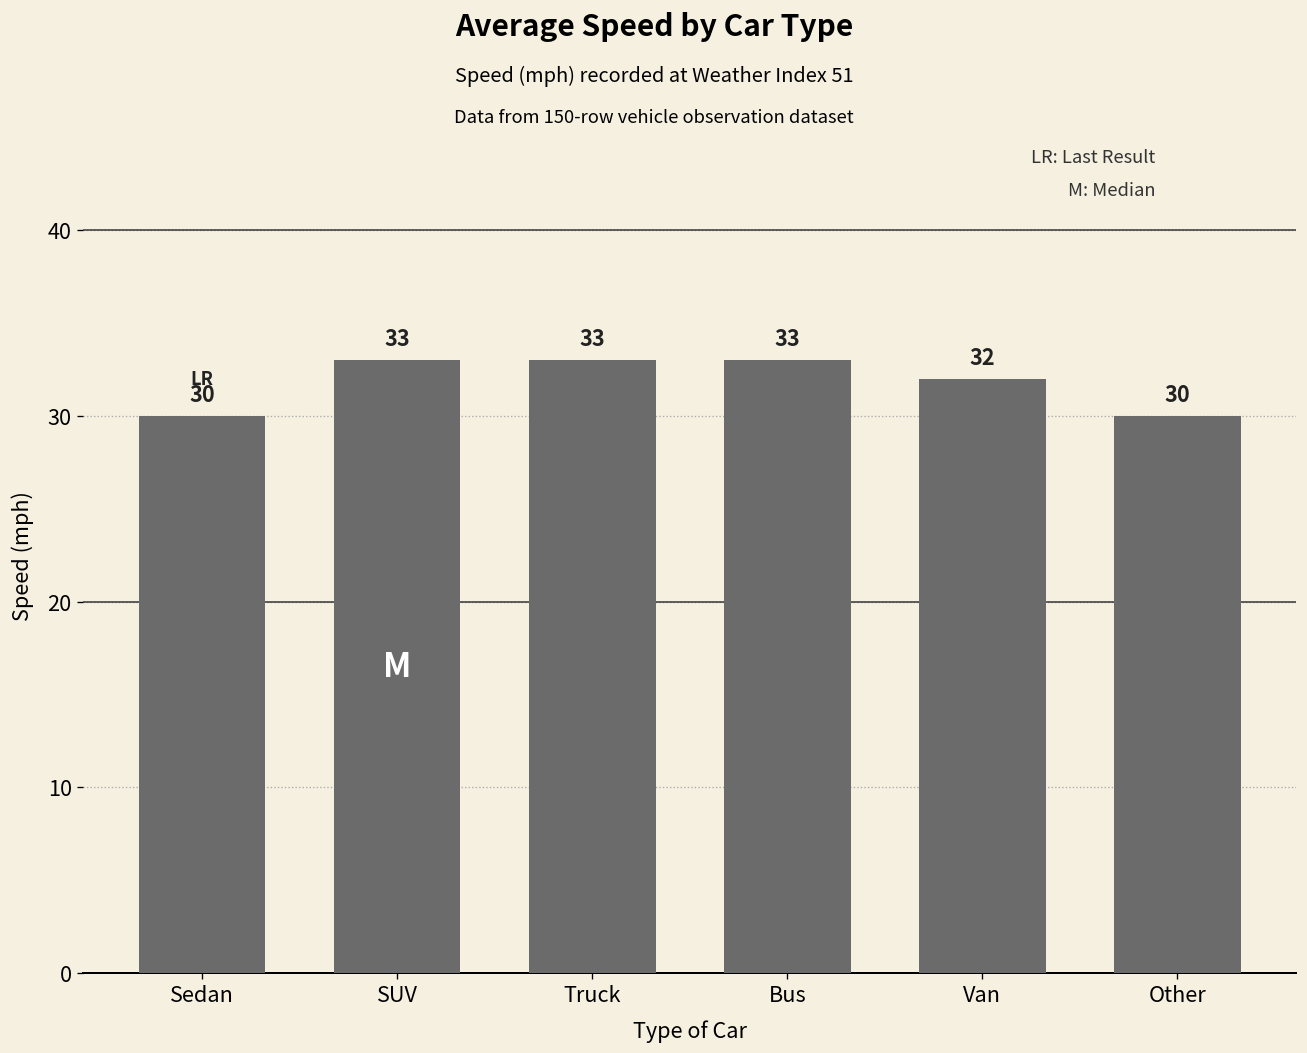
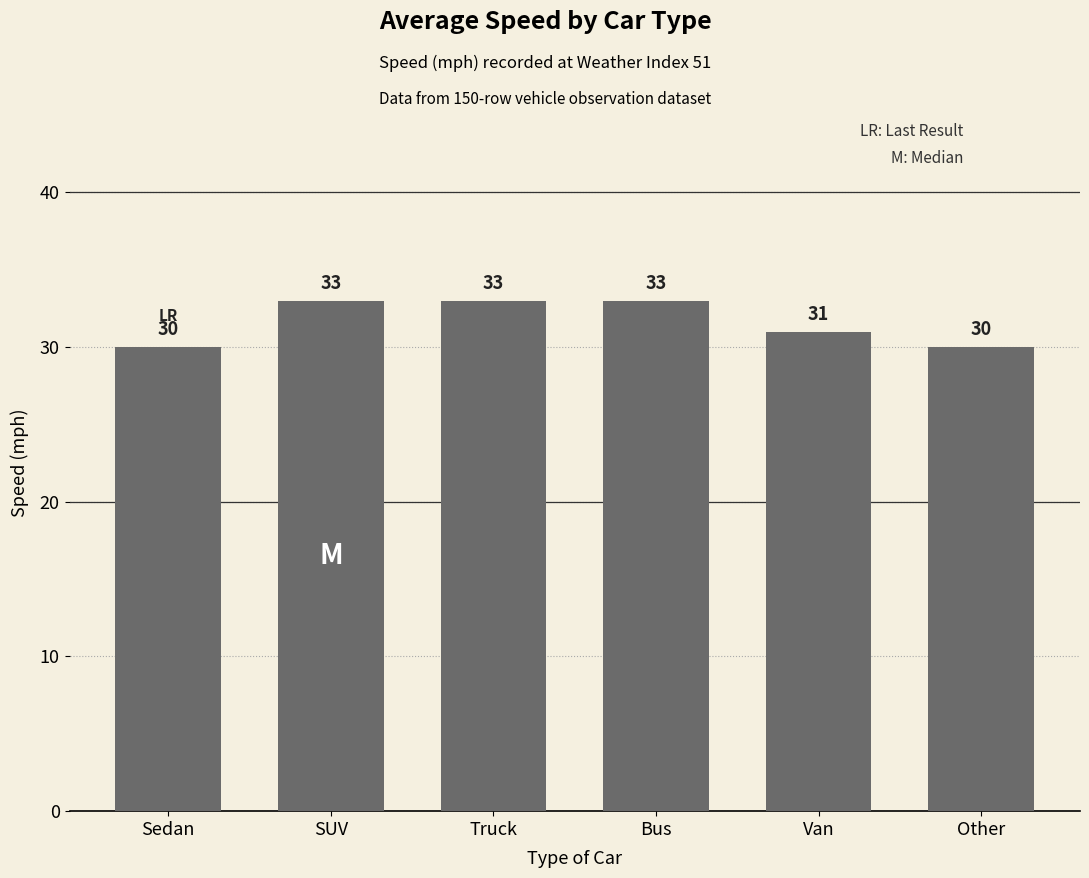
  {
    "SUV": 33,
    "Truck": 33,
    "Bus": 33,
-   "Van": 32,
+   "Van": 31,
    "Other": 30
  }
